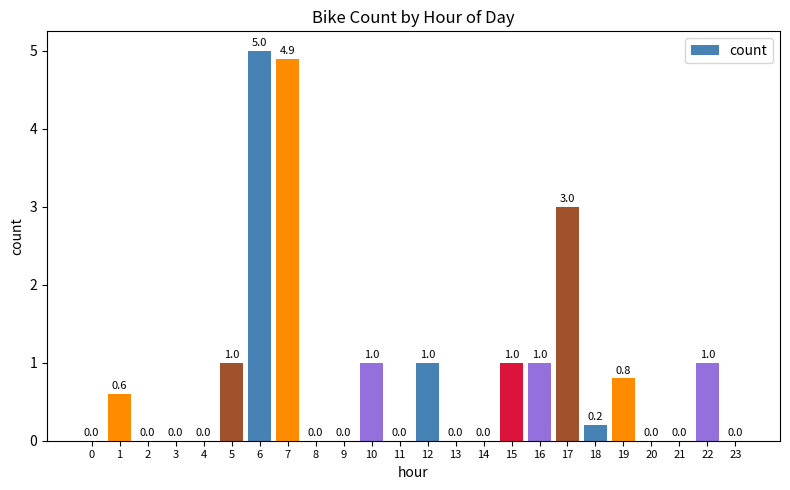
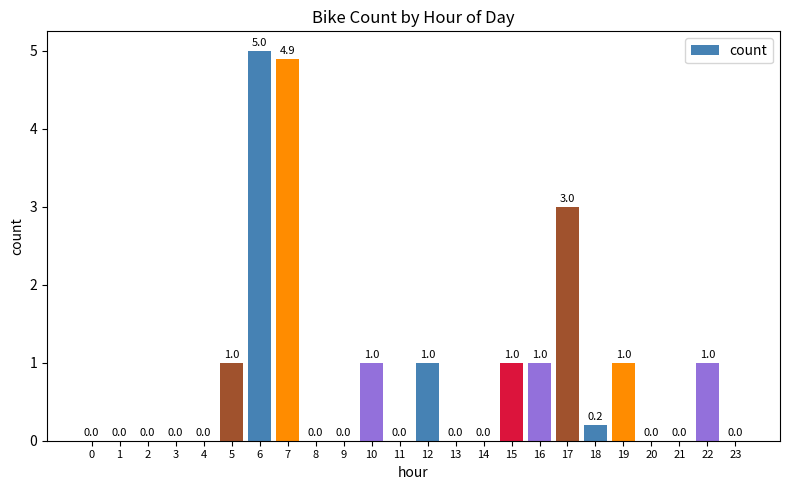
  {
    "0": 0.0,
-   "1": 0.6,
+   "1": 0.0,
    "2": 0.0,
    "3": 0.0,
    "4": 0.0,
    "5": 1.0,
    "6": 5.0,
    "7": 4.9,
    "8": 0.0,
    "9": 0.0,
    "10": 1.0,
    "11": 0.0,
    "12": 1.0,
    "13": 0.0,
    "14": 0.0,
    "15": 1.0,
    "16": 1.0,
    "17": 3.0,
    "18": 0.2,
-   "19": 0.8,
+   "19": 1.0,
    "20": 0.0,
    "21": 0.0,
    "22": 1.0,
    "23": 0.0
  }
